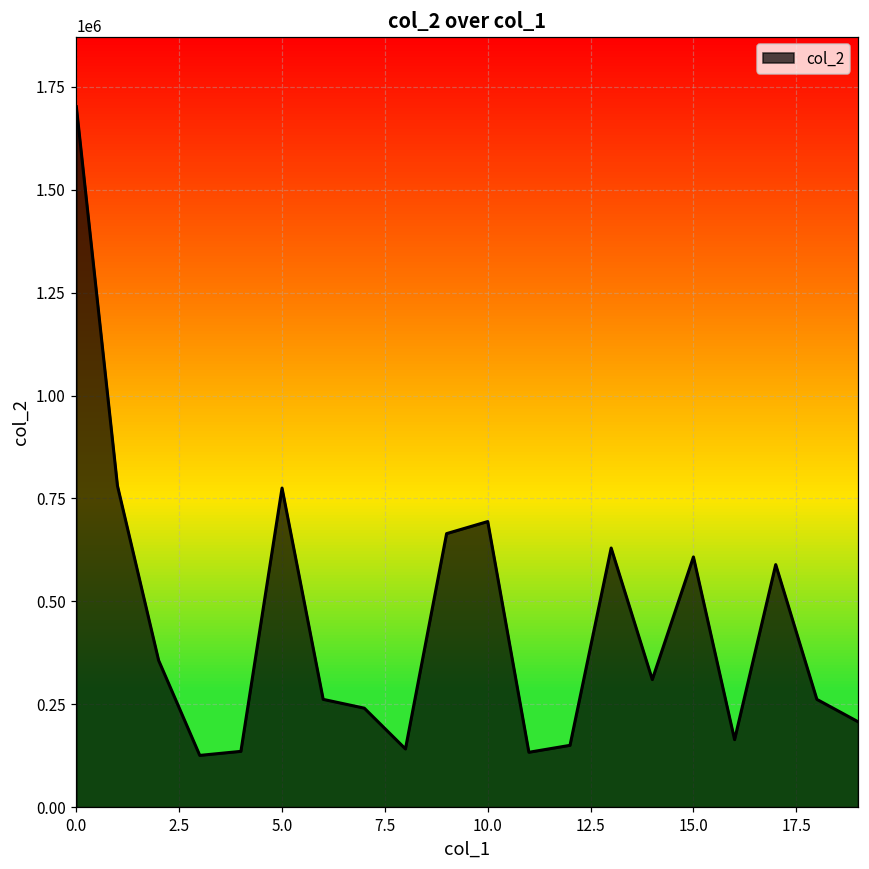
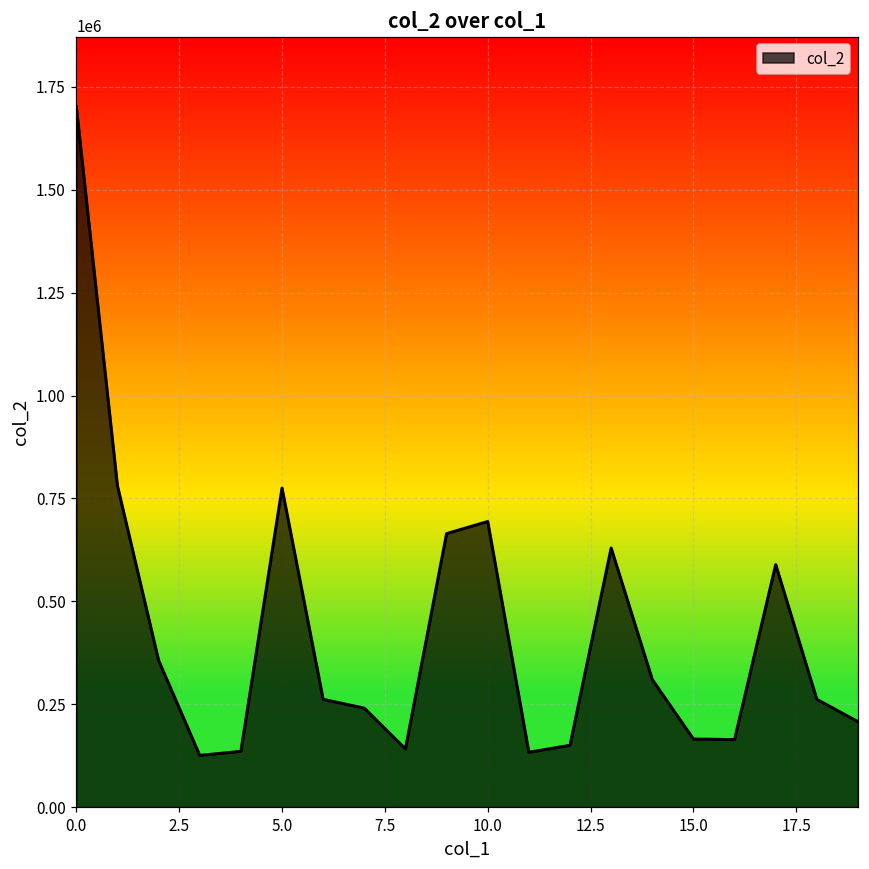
  {
    "0.0": 1700000,
    "5.0": 780000,
    "10.0": 690000,
-   "15.0": 610000
+   "15.0": 170000
  }
